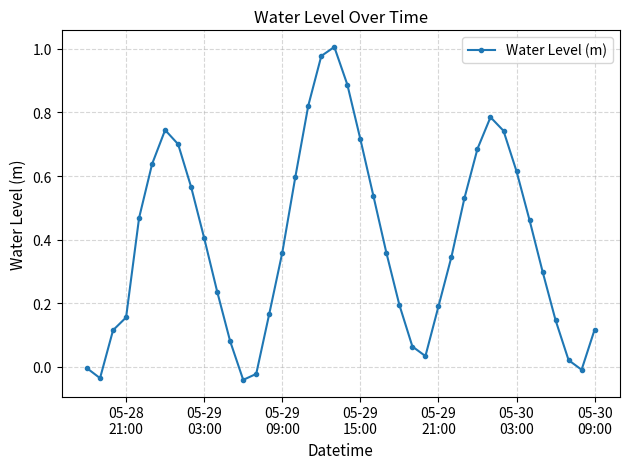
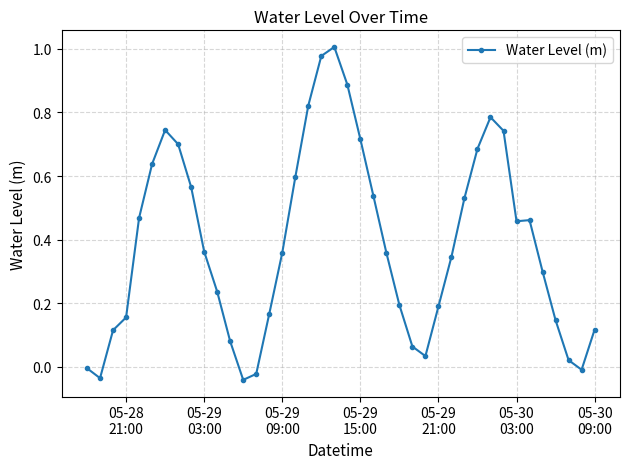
  {
    "05-28 21:00": 0.16,
-   "05-29 03:00": 0.40,
+   "05-29 03:00": 0.36,
    "05-29 09:00": 0.36,
    "05-29 15:00": 0.72,
    "05-29 21:00": 0.19,
-   "05-30 03:00": 0.61,
+   "05-30 03:00": 0.46,
    "05-30 09:00": 0.12
  }
